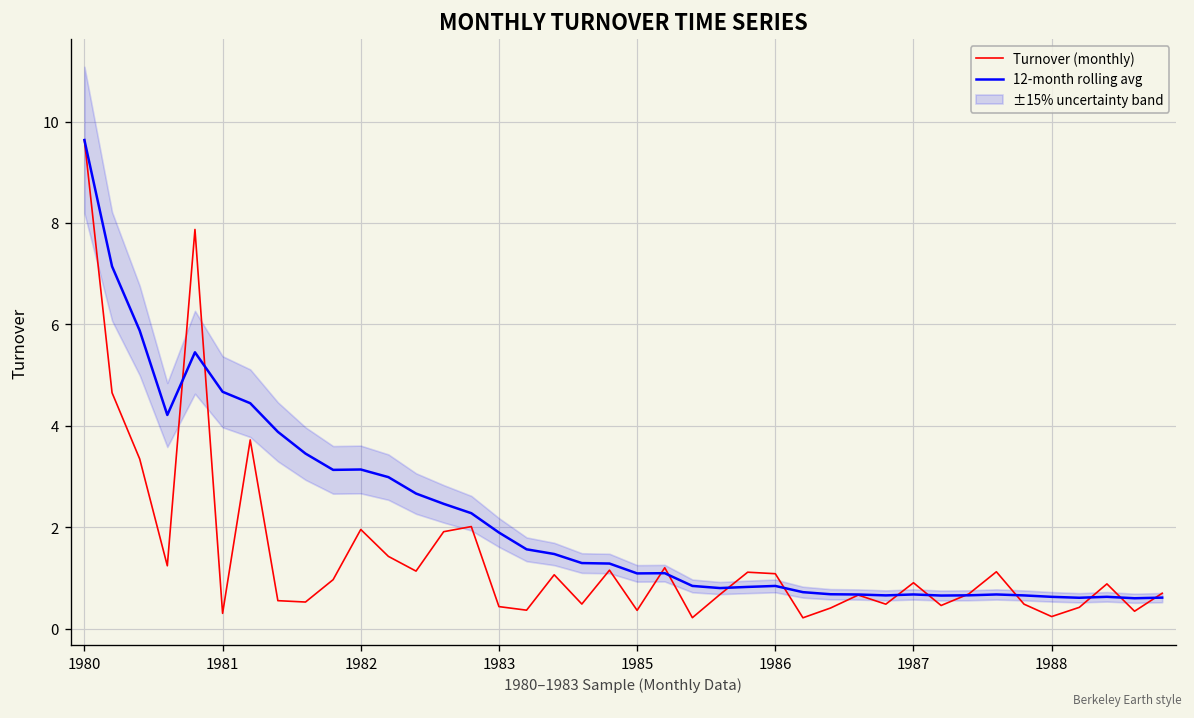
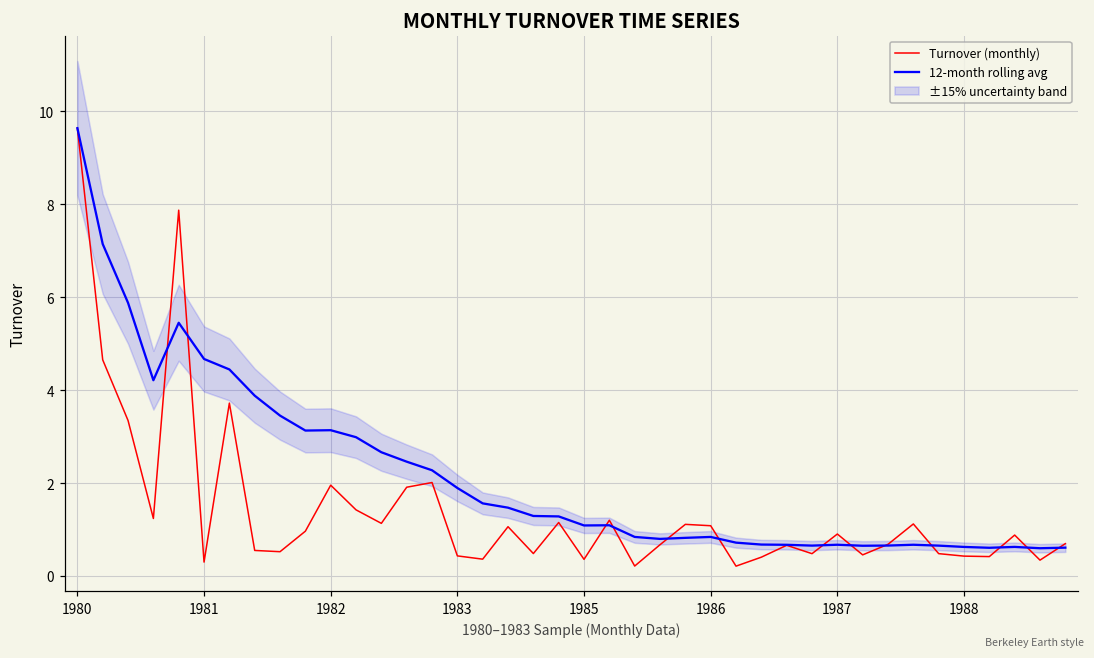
  {
    "Turnover (monthly)": {
      "1981": 0.3,
      "1982": 2.0,
      "1983": 0.4,
      "1985": 0.4,
      "1986": 1.1,
      "1987": 0.9,
-     "1988": 0.2
+     "1988": 0.4
    }
  }
